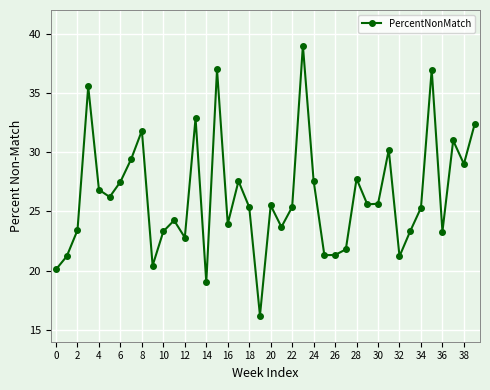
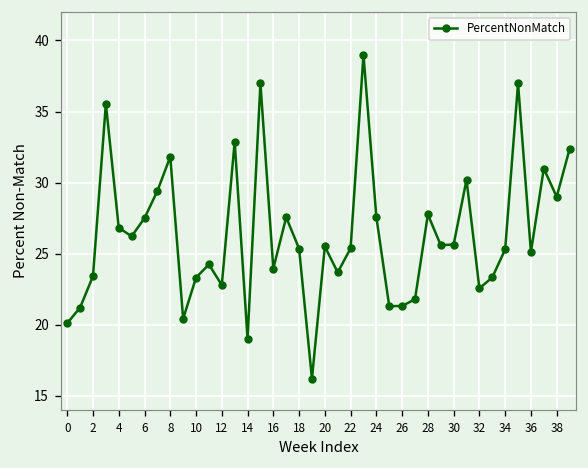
  {
    "0": 20.1,
    "2": 23.4,
    "4": 26.8,
    "6": 27.5,
    "8": 31.8,
    "10": 23.3,
    "12": 22.8,
    "14": 19.0,
    "16": 24.0,
    "18": 25.4,
    "20": 25.5,
    "22": 25.4,
    "24": 27.6,
    "26": 21.3,
    "28": 27.8,
    "30": 25.6,
-   "32": 21.2,
+   "32": 22.6,
    "34": 25.3,
-   "36": 23.3,
+   "36": 25.1,
    "38": 29.0
  }
